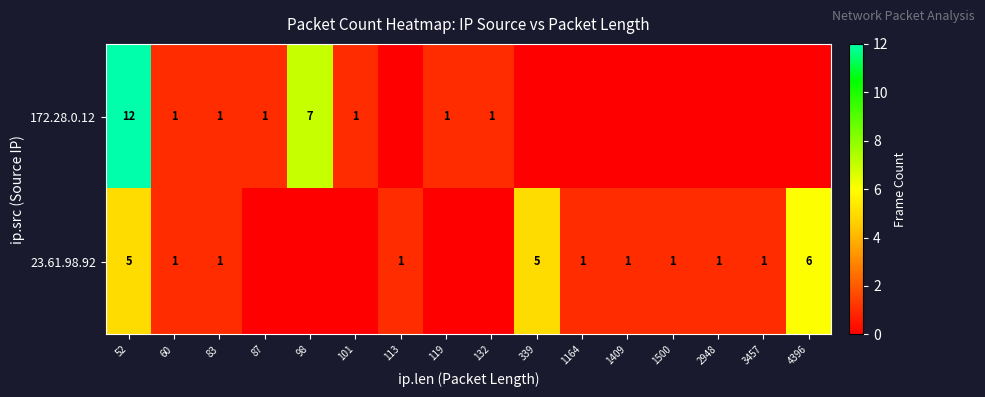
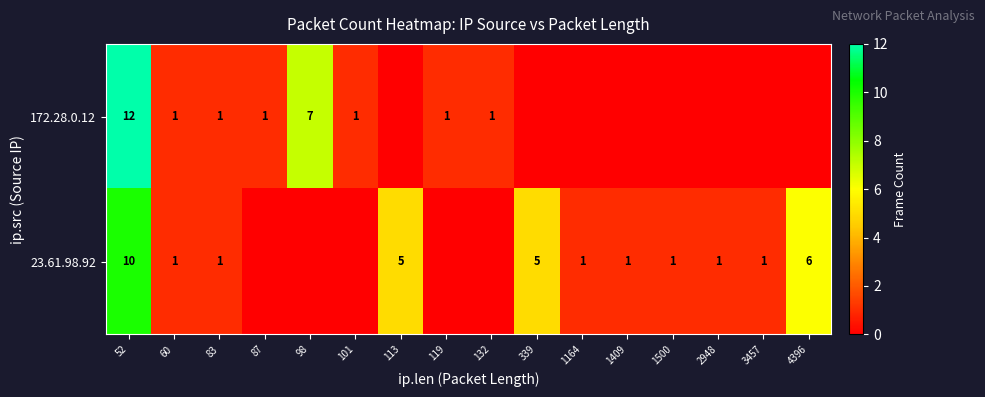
  {
    "172.28.0.12": {
      "52": 12,
      "60": 1,
      "83": 1,
      "87": 1,
      "98": 7,
      "101": 1,
      "119": 1,
      "132": 1
    },
    "23.61.98.92": {
-     "52": 5,
+     "52": 10,
      "60": 1,
      "83": 1,
-     "113": 1,
+     "113": 5,
      "339": 5,
      "1164": 1,
      "1409": 1,
      "1500": 1,
      "2948": 1,
      "3457": 1,
      "4396": 6
    }
  }
